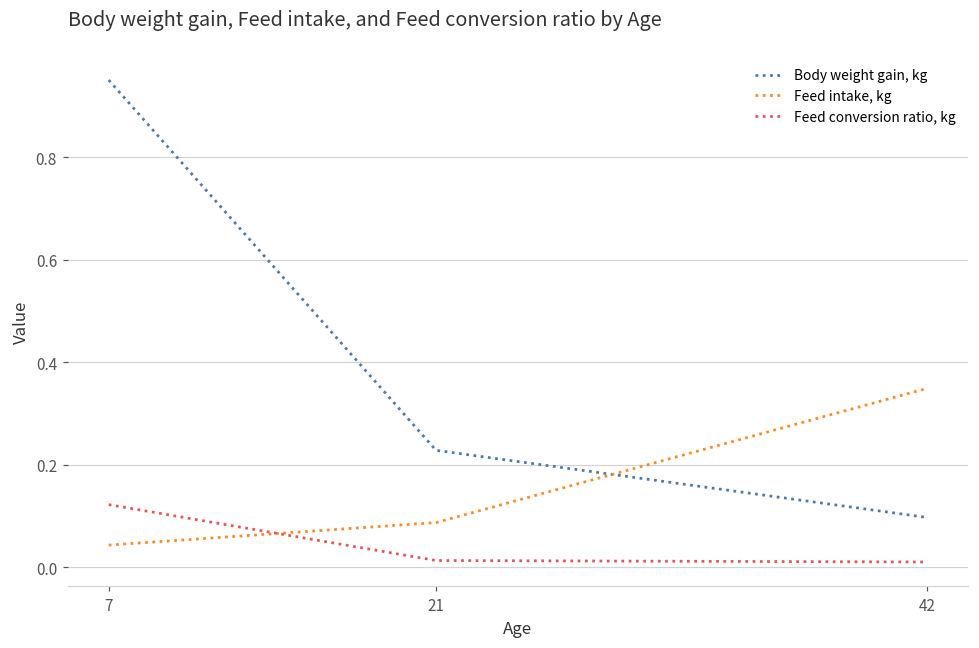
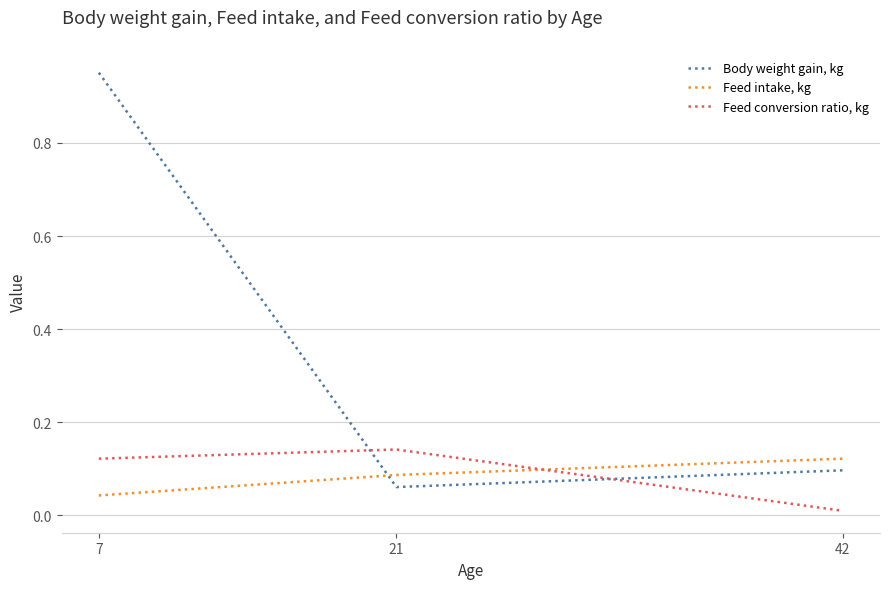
  {
    "Body weight gain, kg": {
      "7": 0.95,
-     "21": 0.23,
+     "21": 0.06,
      "42": 0.10
    },
    "Feed intake, kg": {
      "7": 0.04,
      "21": 0.09,
-     "42": 0.35
+     "42": 0.12
    },
    "Feed conversion ratio, kg": {
      "7": 0.12,
-     "21": 0.01,
+     "21": 0.14,
      "42": 0.01
    }
  }
